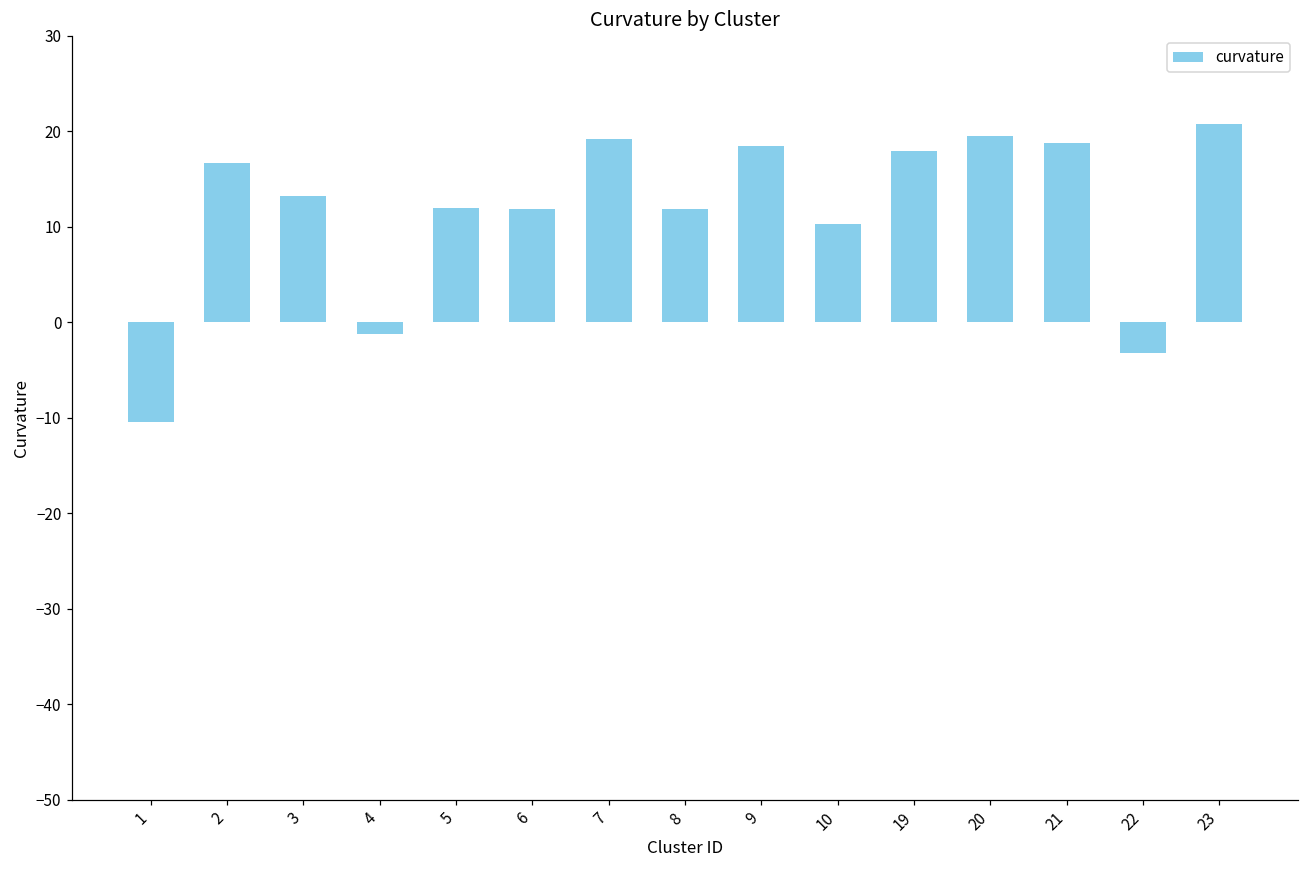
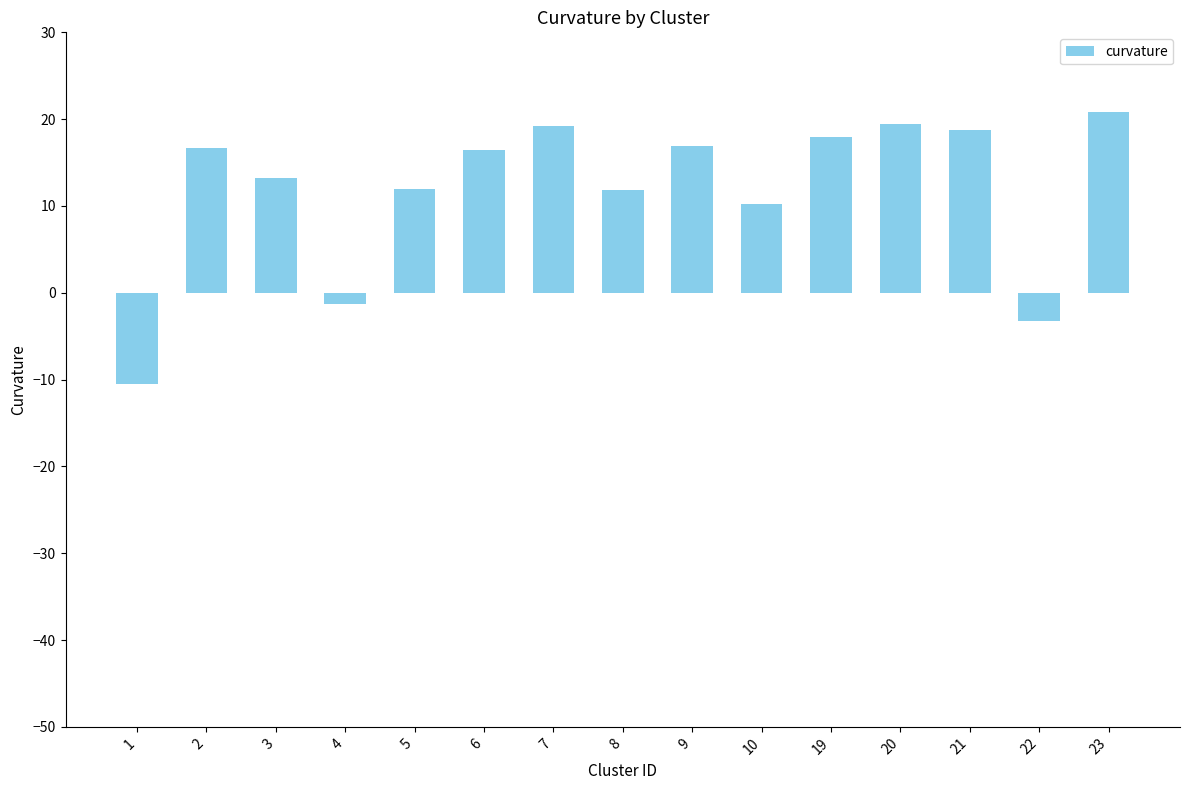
  {
    "1": -11,
    "2": 17,
    "3": 13,
    "4": -1,
    "5": 12,
-   "6": 12,
+   "6": 16,
    "7": 19,
    "8": 12,
-   "9": 18,
+   "9": 17,
    "10": 10,
    "19": 18,
    "20": 19,
    "21": 19,
    "22": -3,
    "23": 21
  }
